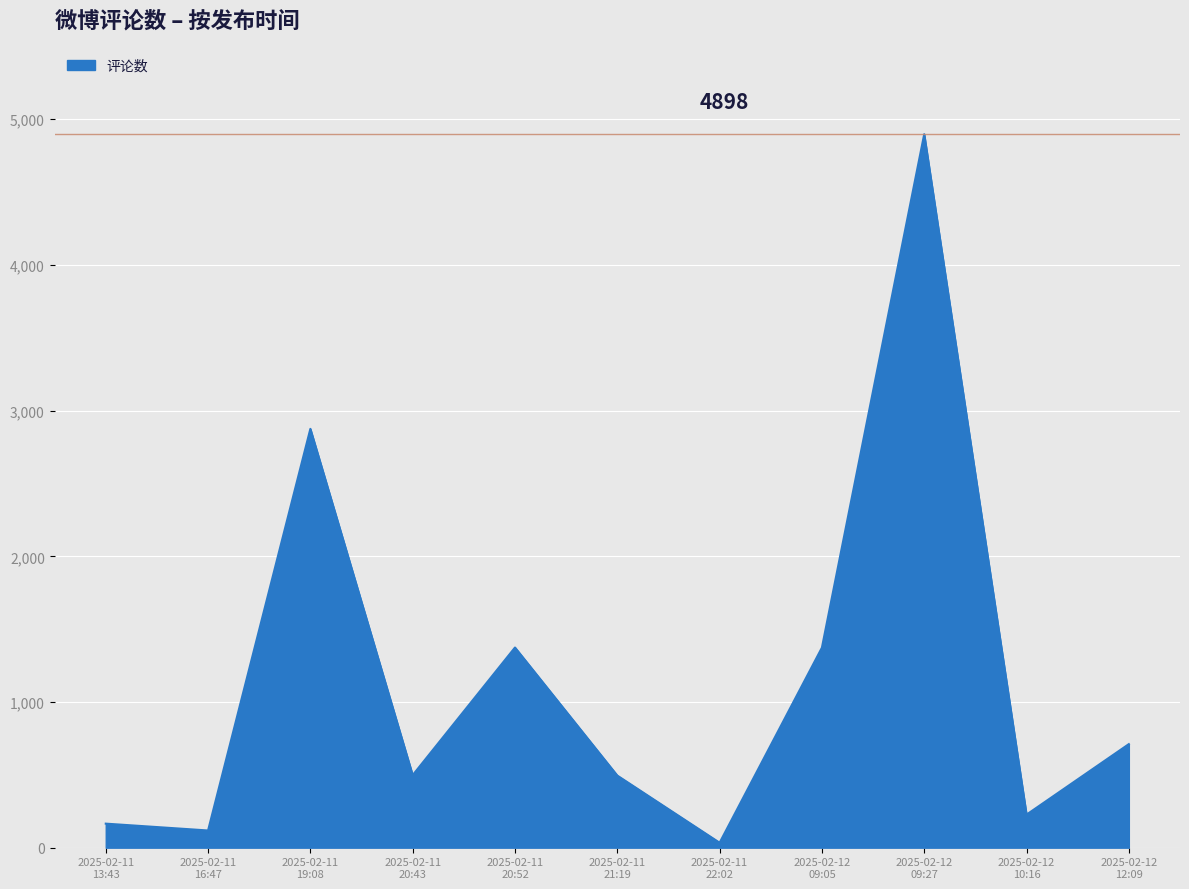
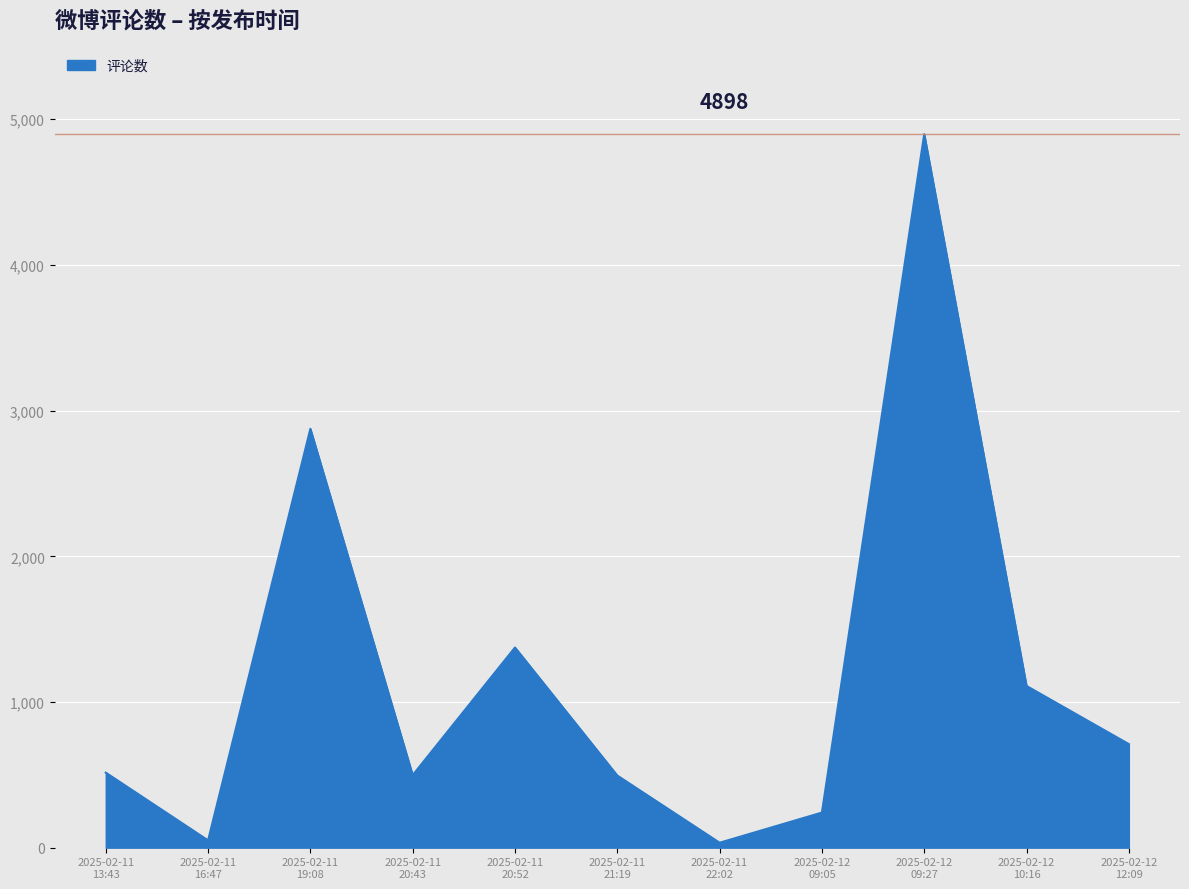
  {
-   "2025-02-11 13:43": "170",
-   "2025-02-11 16:47": "120",
+   "2025-02-11 13:43": "520",
+   "2025-02-11 16:47": "50",
    "2025-02-11 19:08": "2,880",
    "2025-02-11 20:43": "500",
    "2025-02-11 20:52": "1,370",
    "2025-02-11 21:19": "500",
    "2025-02-11 22:02": "30",
-   "2025-02-12 09:05": "1,370",
+   "2025-02-12 09:05": "240",
    "2025-02-12 09:27": "4,900",
-   "2025-02-12 10:16": "230",
+   "2025-02-12 10:16": "1,110",
    "2025-02-12 12:09": "710"
  }
